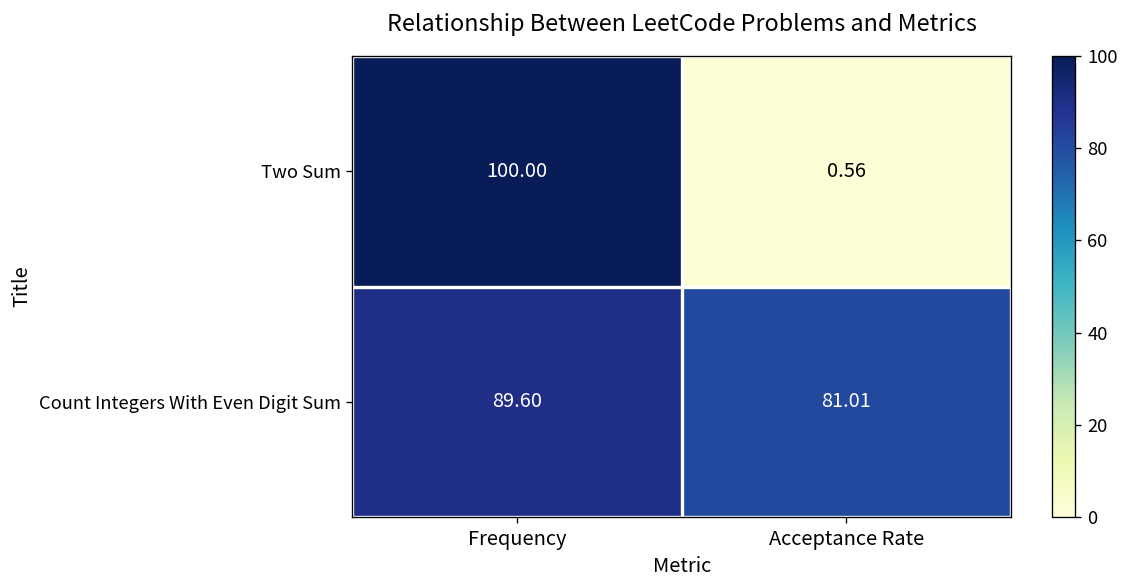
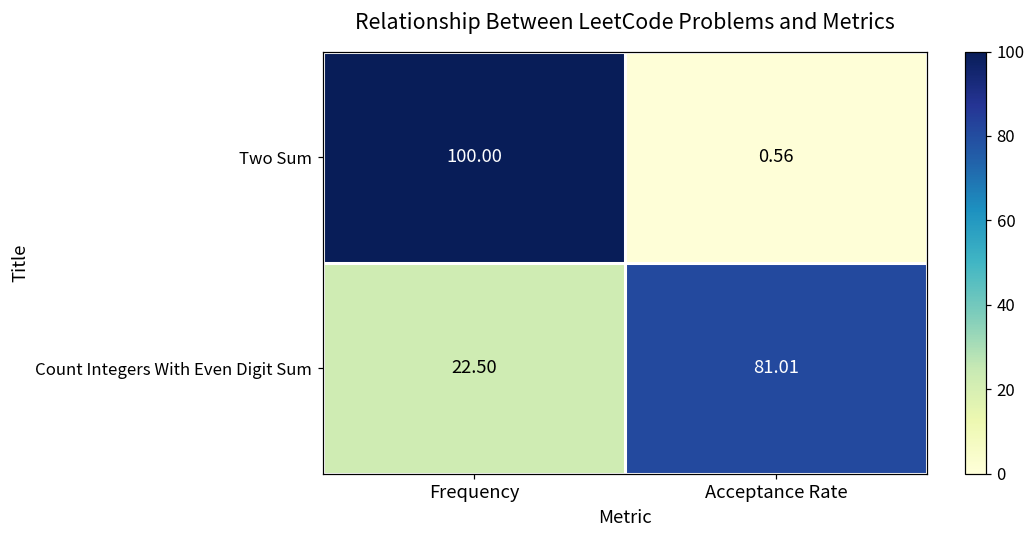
  {
    "Two Sum": {
      "Frequency": 100.00,
      "Acceptance Rate": 0.56
    },
    "Count Integers With Even Digit Sum": {
-     "Frequency": 89.60,
+     "Frequency": 22.50,
      "Acceptance Rate": 81.01
    }
  }
